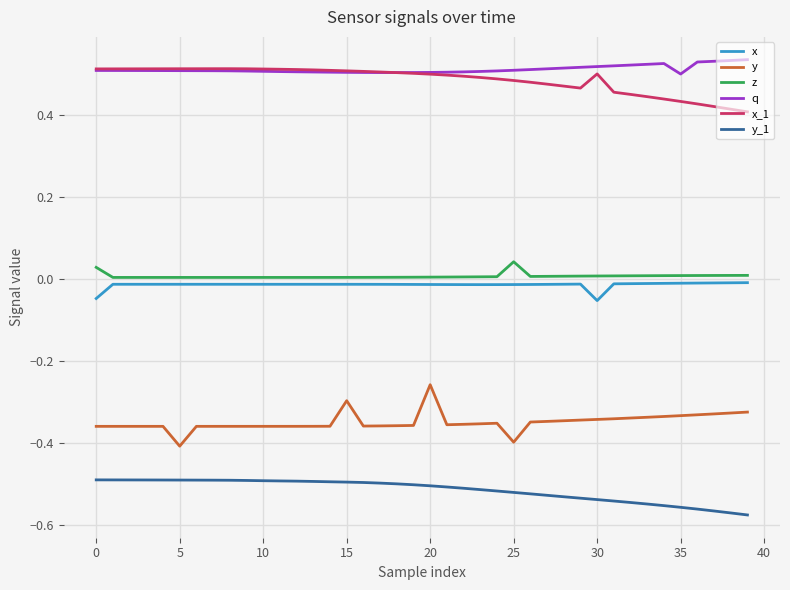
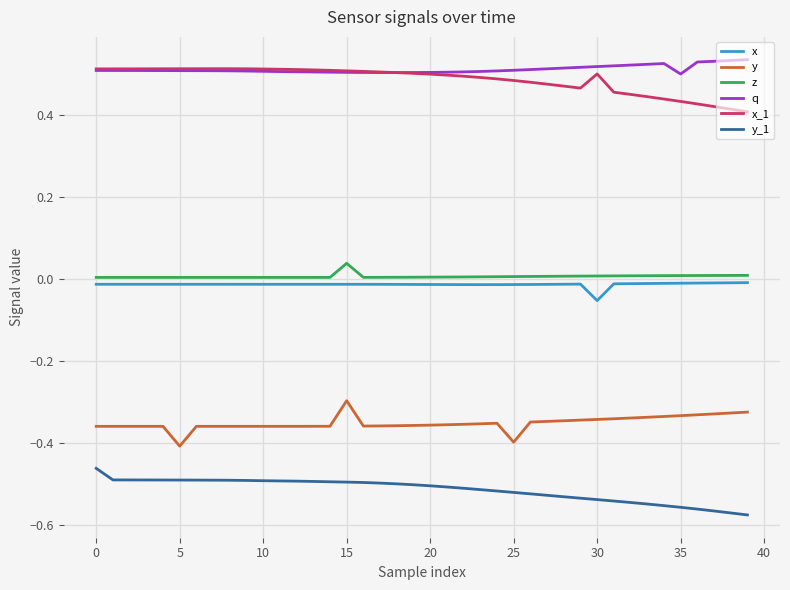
  {
    "x": {
-     "0": -0.05,
+     "0": -0.01,
      "5": -0.01,
      "10": -0.01,
      "15": -0.01,
      "20": -0.01,
      "25": -0.01,
      "30": -0.05,
      "35": -0.01
    },
    "y": {
      "0": -0.36,
      "5": -0.41,
      "10": -0.36,
      "15": -0.30,
-     "20": -0.26,
+     "20": -0.36,
      "25": -0.40,
      "30": -0.34,
      "35": -0.33
    },
    "z": {
-     "0": 0.03,
+     "0": 0.00,
      "5": 0.00,
      "10": 0.00,
-     "15": 0.00,
+     "15": 0.04,
      "20": 0.00,
-     "25": 0.04,
+     "25": 0.01,
      "30": 0.01,
      "35": 0.01
    },
    "q": {
      "25": 0.51,
      "30": 0.52,
      "35": 0.50
    },
    "x_1": {
      "25": 0.48,
      "30": 0.50,
      "35": 0.43
    },
    "y_1": {
-     "0": -0.49,
+     "0": -0.46,
      "5": -0.49,
      "10": -0.49,
      "15": -0.50,
      "20": -0.50,
      "25": -0.52,
      "30": -0.54,
      "35": -0.56
    }
  }
